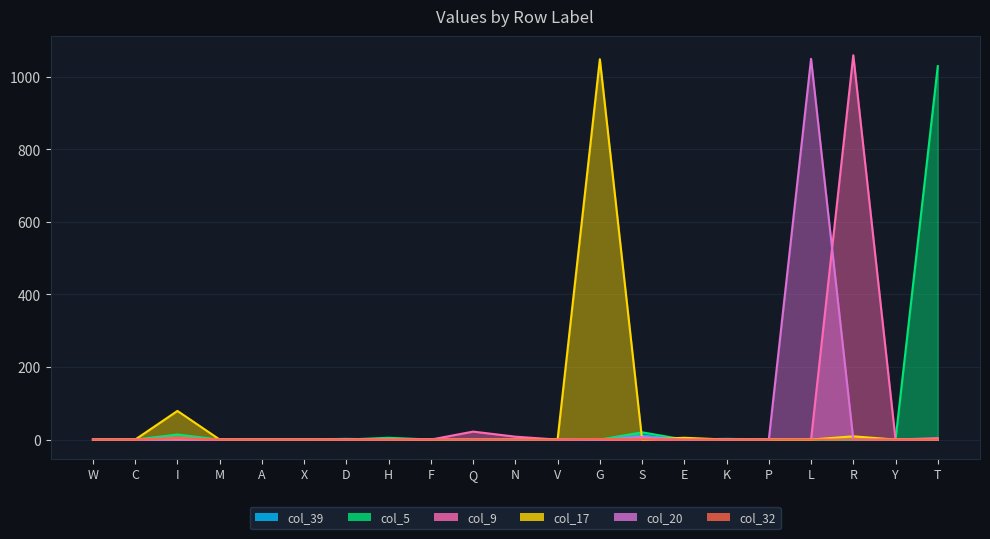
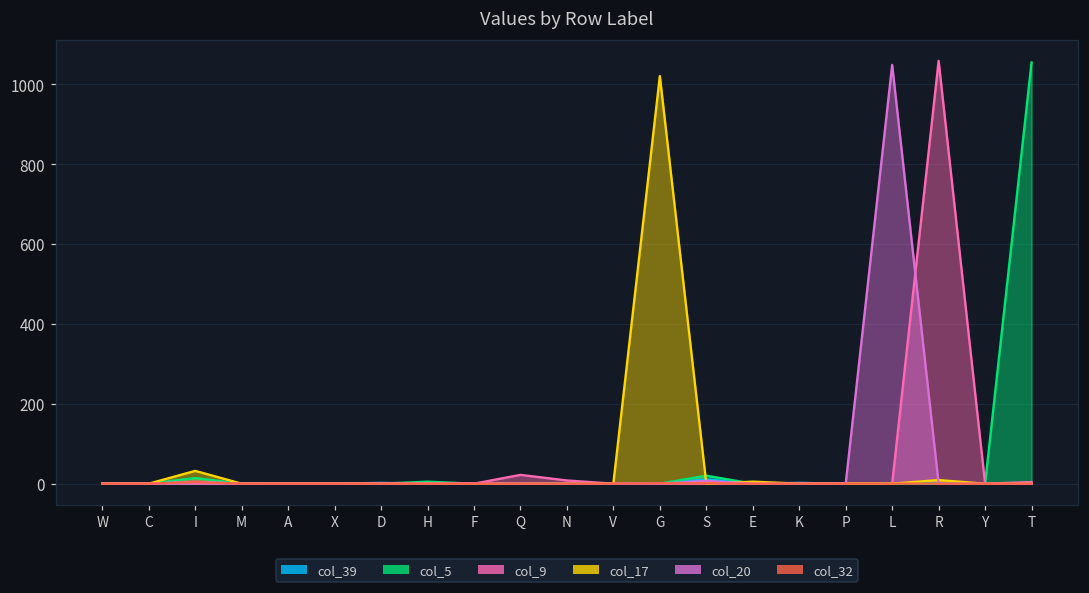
  {
    "col_5": {
      "I": 10,
      "S": 20,
-     "T": 1030
+     "T": 1060
    },
    "col_17": {
-     "I": 80,
-     "G": 1050,
+     "I": 30,
+     "G": 1020,
      "R": 10
    }
  }
